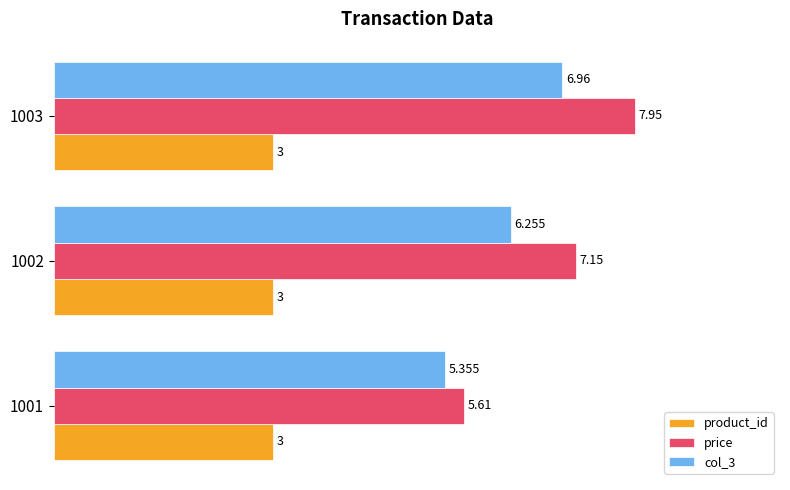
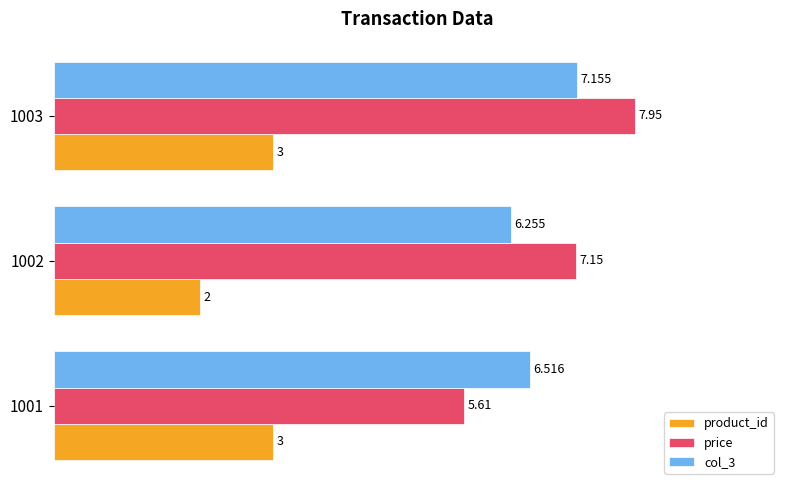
  {
    "product_id": {
      "1003": 3,
-     "1002": 3,
+     "1002": 2,
      "1001": 3
    },
    "price": {
      "1003": 7.95,
      "1002": 7.15,
      "1001": 5.61
    },
    "col_3": {
-     "1003": 6.96,
+     "1003": 7.155,
      "1002": 6.255,
-     "1001": 5.355
+     "1001": 6.516
    }
  }
